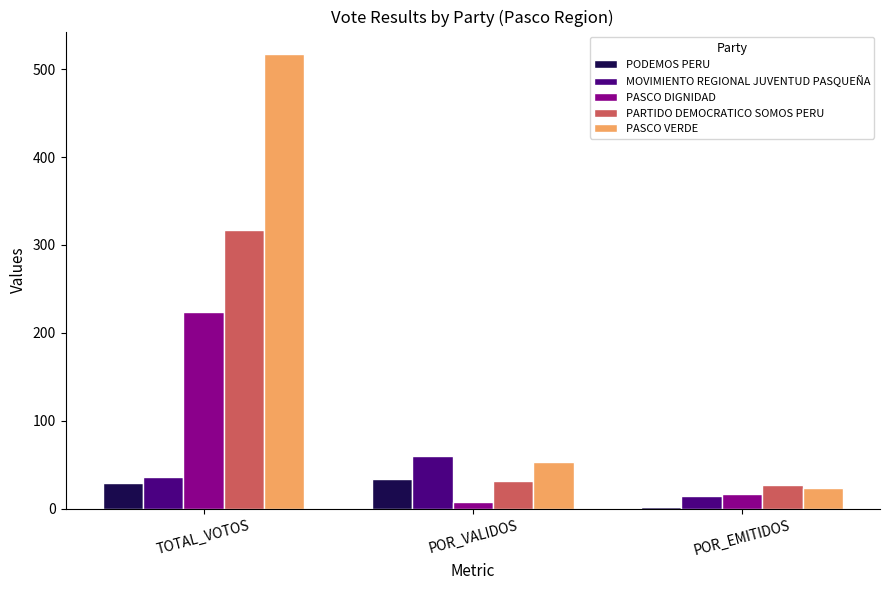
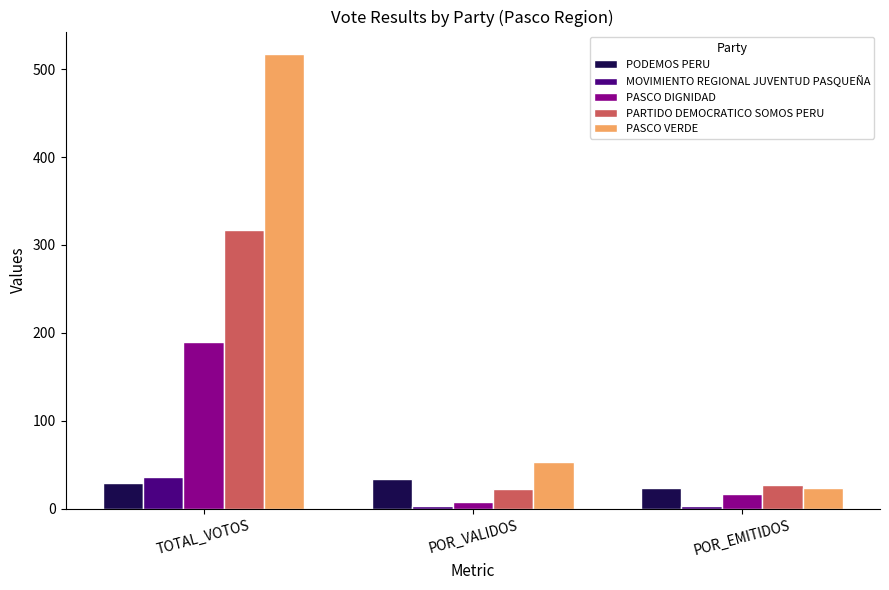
  {
    "PODEMOS PERU": {
      "TOTAL_VOTOS": 30,
      "POR_VALIDOS": 30,
-     "POR_EMITIDOS": 0
+     "POR_EMITIDOS": 20
    },
    "MOVIMIENTO REGIONAL JUVENTUD PASQUEÑA": {
      "TOTAL_VOTOS": 40,
-     "POR_VALIDOS": 60,
-     "POR_EMITIDOS": 10
+     "POR_VALIDOS": 0,
+     "POR_EMITIDOS": 0
    },
    "PASCO DIGNIDAD": {
-     "TOTAL_VOTOS": 220,
+     "TOTAL_VOTOS": 190,
      "POR_VALIDOS": 10,
      "POR_EMITIDOS": 20
    },
    "PARTIDO DEMOCRATICO SOMOS PERU": {
      "TOTAL_VOTOS": 320,
-     "POR_VALIDOS": 30,
+     "POR_VALIDOS": 20,
      "POR_EMITIDOS": 30
    },
    "PASCO VERDE": {
      "TOTAL_VOTOS": 520,
      "POR_VALIDOS": 50,
      "POR_EMITIDOS": 20
    }
  }
